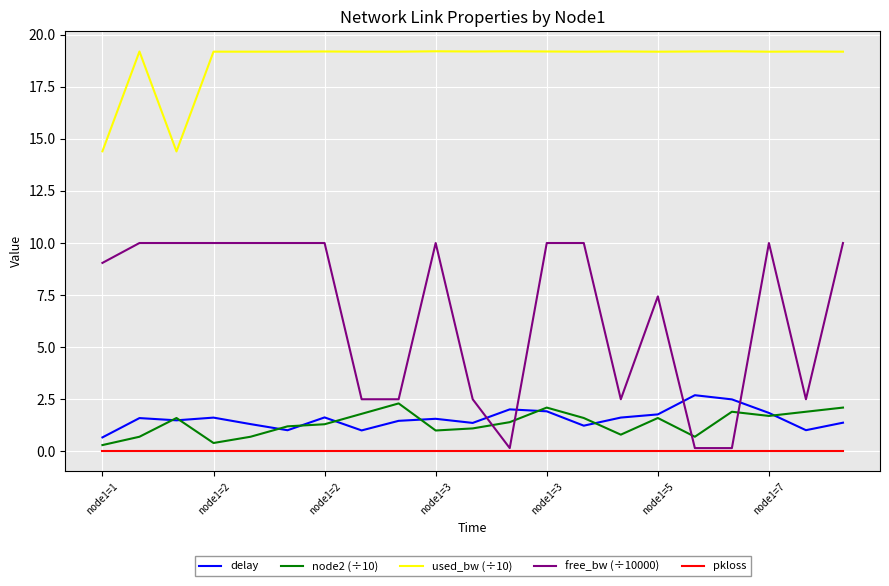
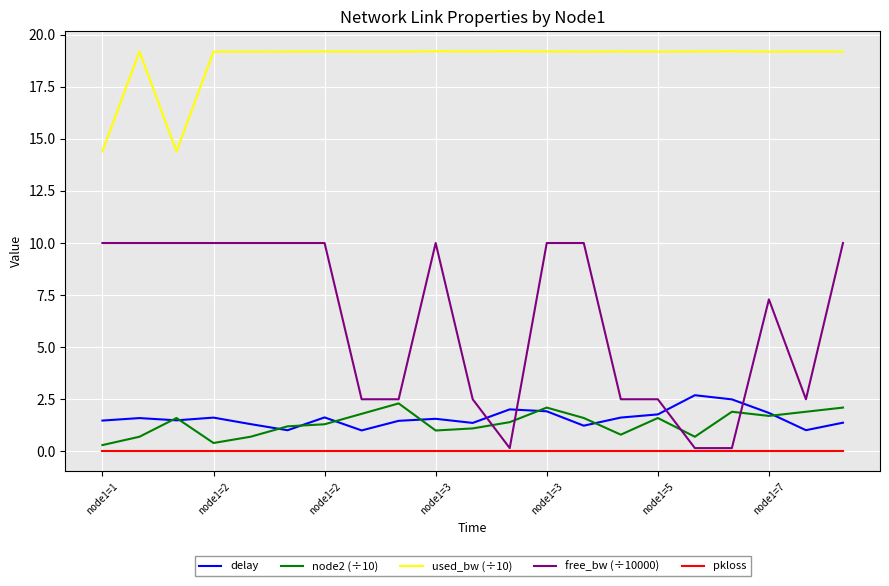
  {
    "delay": {
-     "node1=1": 0.7,
+     "node1=1": 1.5,
      "node1=5": 1.8,
      "node1=7": 1.8
    },
    "node2 (÷10)": {
      "node1=1": 0.3,
      "node1=5": 1.6,
      "node1=7": 1.7
    },
    "used_bw (÷10)": {
      "node1=1": 14.4,
      "node1=5": 19.2,
      "node1=7": 19.2
    },
    "free_bw (÷10000)": {
-     "node1=1": 9.0,
-     "node1=5": 7.4,
-     "node1=7": 10.0
+     "node1=1": 10.0,
+     "node1=5": 2.5,
+     "node1=7": 7.3
    },
    "pkloss": {
      "node1=1": 0.0,
      "node1=5": 0.0,
      "node1=7": 0.0
    }
  }
